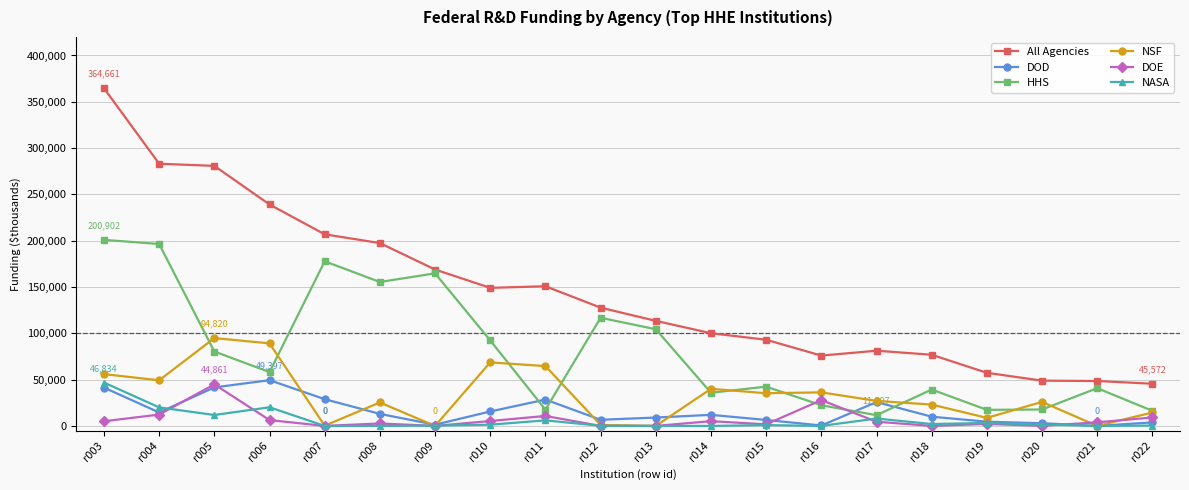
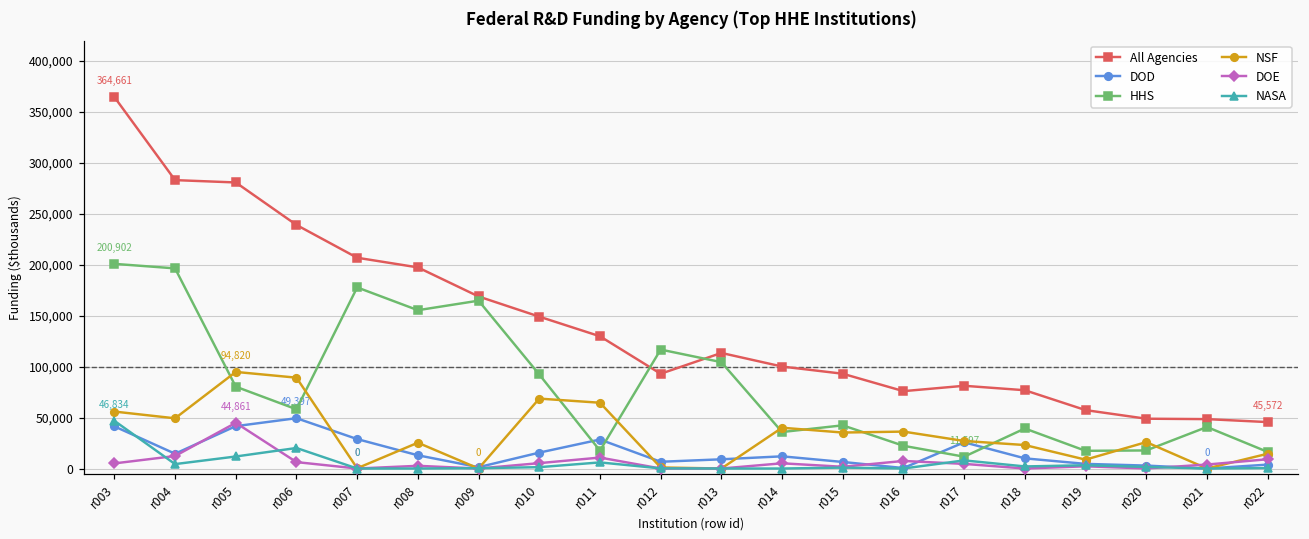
  {
    "All Agencies": {
      "r004": "280,000",
      "r005": "280,000",
      "r006": "240,000",
      "r007": "210,000",
      "r008": "200,000",
      "r009": "170,000",
      "r010": "150,000",
-     "r011": "150,000",
-     "r012": "130,000",
+     "r011": "130,000",
+     "r012": "90,000",
      "r013": "110,000",
      "r014": "100,000",
      "r015": "90,000",
      "r016": "80,000",
      "r017": "80,000",
      "r018": "80,000",
      "r019": "60,000",
      "r020": "50,000",
      "r021": "50,000"
    },
    "DOD": {
      "r003": "40,000",
      "r005": "40,000",
      "r008": "10,000",
      "r010": "20,000",
      "r011": "30,000",
      "r012": "10,000",
      "r013": "10,000",
      "r014": "10,000",
      "r015": "10,000",
      "r018": "10,000",
      "r022": "0"
    },
    "HHS": {
      "r003": "200,902"
    },
    "NSF": {
      "r005": "94,820"
    },
    "DOE": {
      "r003": "10,000",
      "r006": "10,000",
      "r010": "10,000",
      "r011": "10,000",
      "r014": "10,000",
-     "r016": "30,000",
+     "r016": "10,000",
      "r017": "0",
      "r022": "10,000"
    },
    "NASA": {
-     "r004": "20,000",
+     "r004": "0",
      "r005": "10,000",
      "r006": "20,000",
      "r010": "0",
      "r011": "10,000",
      "r014": "0",
      "r017": "10,000",
      "r022": "0"
    }
  }
